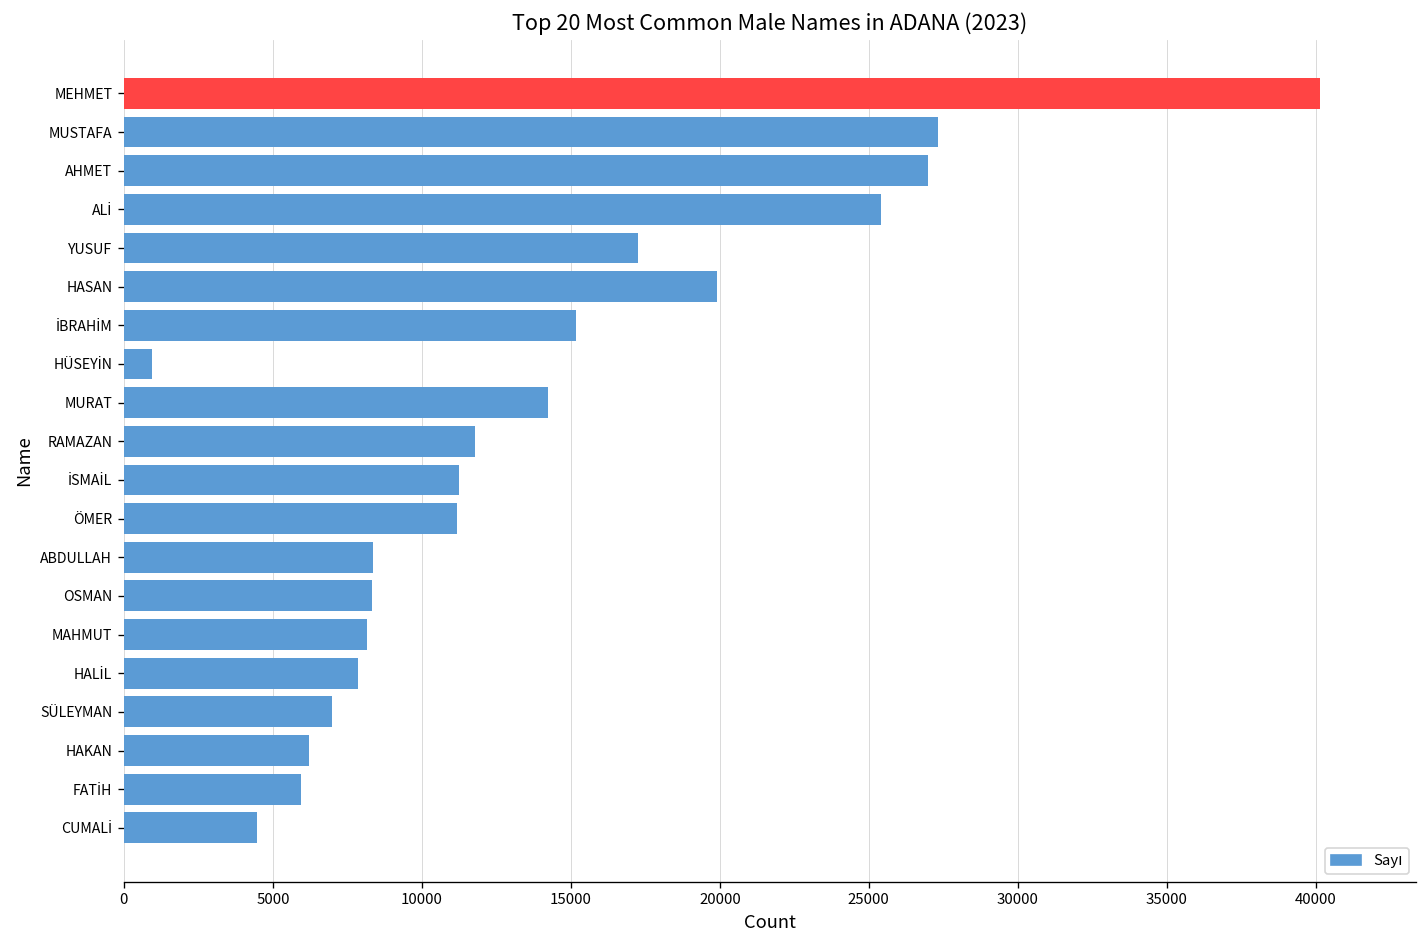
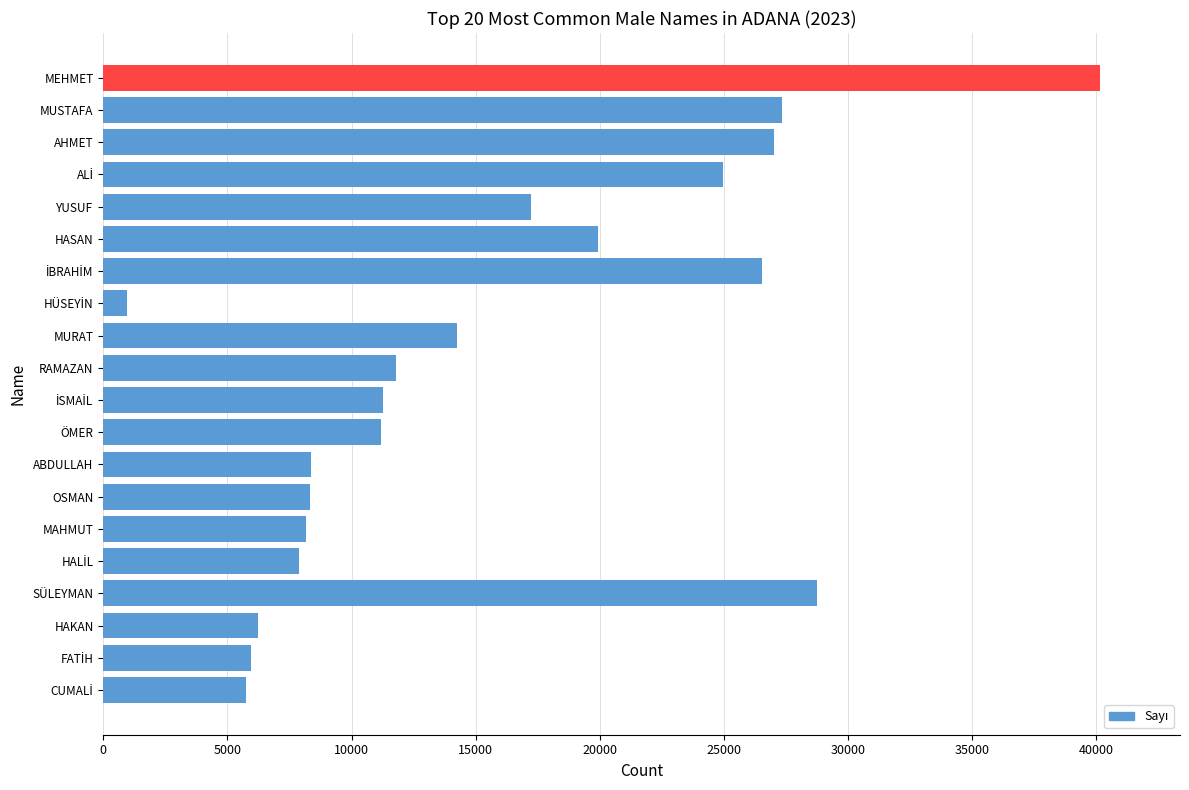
  {
    "MEHMET": 40200,
    "MUSTAFA": 27300,
    "AHMET": 27000,
-   "ALİ": 25400,
+   "ALİ": 25000,
    "YUSUF": 17200,
    "HASAN": 19900,
-   "İBRAHİM": 15200,
+   "İBRAHİM": 26500,
    "HÜSEYİN": 900,
    "MURAT": 14200,
    "RAMAZAN": 11800,
    "İSMAİL": 11300,
    "ÖMER": 11200,
    "ABDULLAH": 8400,
    "OSMAN": 8300,
    "MAHMUT": 8200,
    "HALİL": 7900,
-   "SÜLEYMAN": 7000,
+   "SÜLEYMAN": 28800,
    "HAKAN": 6200,
    "FATİH": 5900,
-   "CUMALİ": 4500
+   "CUMALİ": 5700
  }
